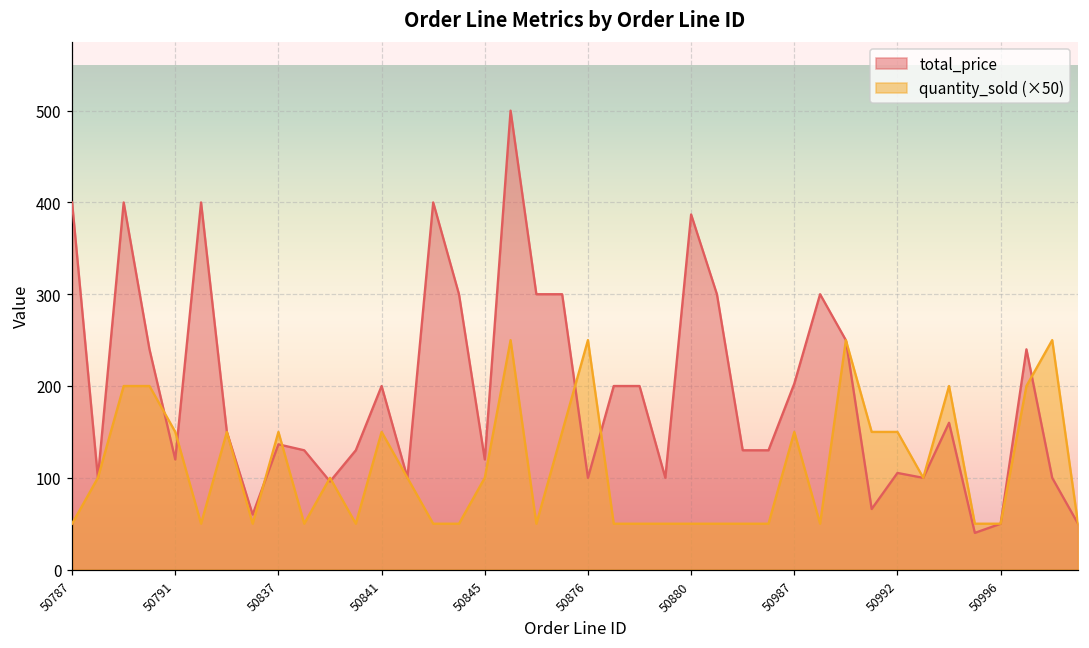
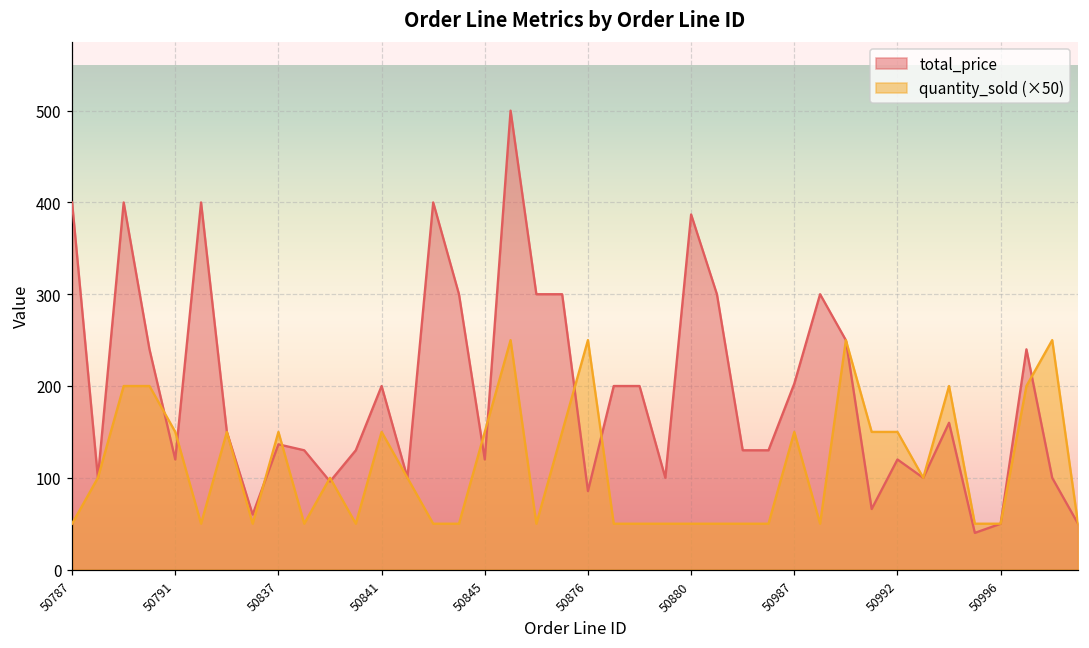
  {
    "total_price": {
      "50787": 400,
      "50791": 120,
      "50837": 140,
      "50841": 200,
      "50845": 120,
-     "50876": 100,
+     "50876": 90,
      "50880": 390,
      "50987": 200,
-     "50992": 110
+     "50992": 120
    },
    "quantity_sold (×50)": {
      "50787": 50,
      "50791": 150,
      "50837": 150,
      "50841": 150,
-     "50845": 100,
+     "50845": 150,
      "50876": 250,
      "50880": 50,
      "50987": 150,
      "50992": 150
    }
  }
